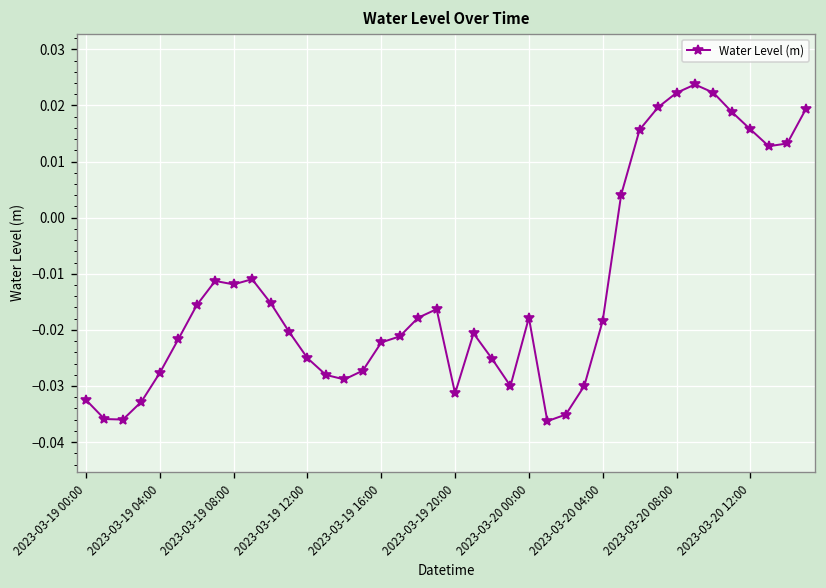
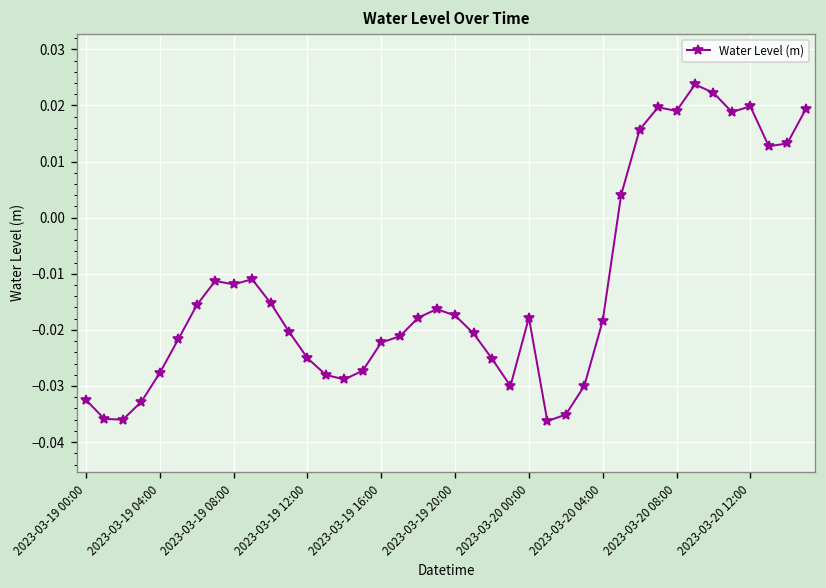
  {
    "2023-03-19 00:00": -0.032,
    "2023-03-19 04:00": -0.028,
    "2023-03-19 08:00": -0.012,
    "2023-03-19 12:00": -0.025,
    "2023-03-19 16:00": -0.022,
-   "2023-03-19 20:00": -0.031,
+   "2023-03-19 20:00": -0.017,
    "2023-03-20 00:00": -0.018,
    "2023-03-20 04:00": -0.018,
-   "2023-03-20 08:00": 0.022,
-   "2023-03-20 12:00": 0.016
+   "2023-03-20 08:00": 0.019,
+   "2023-03-20 12:00": 0.020
  }
